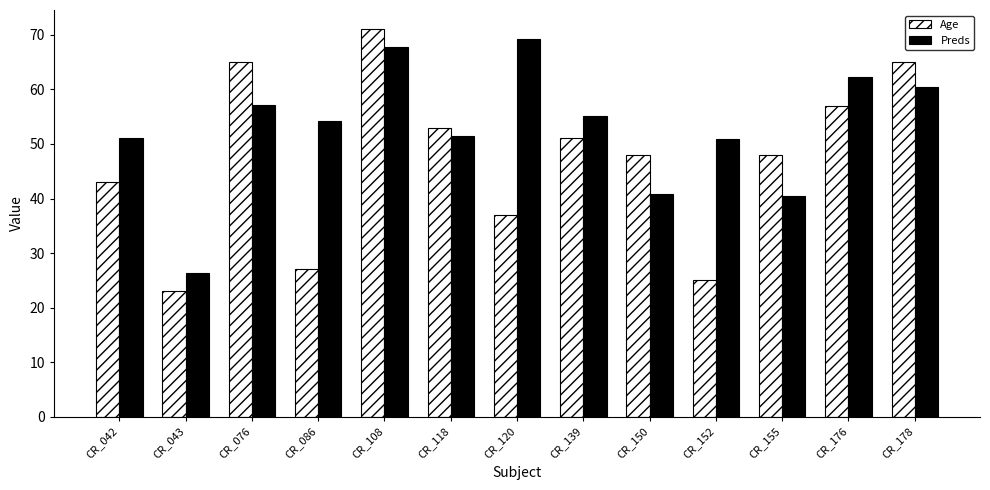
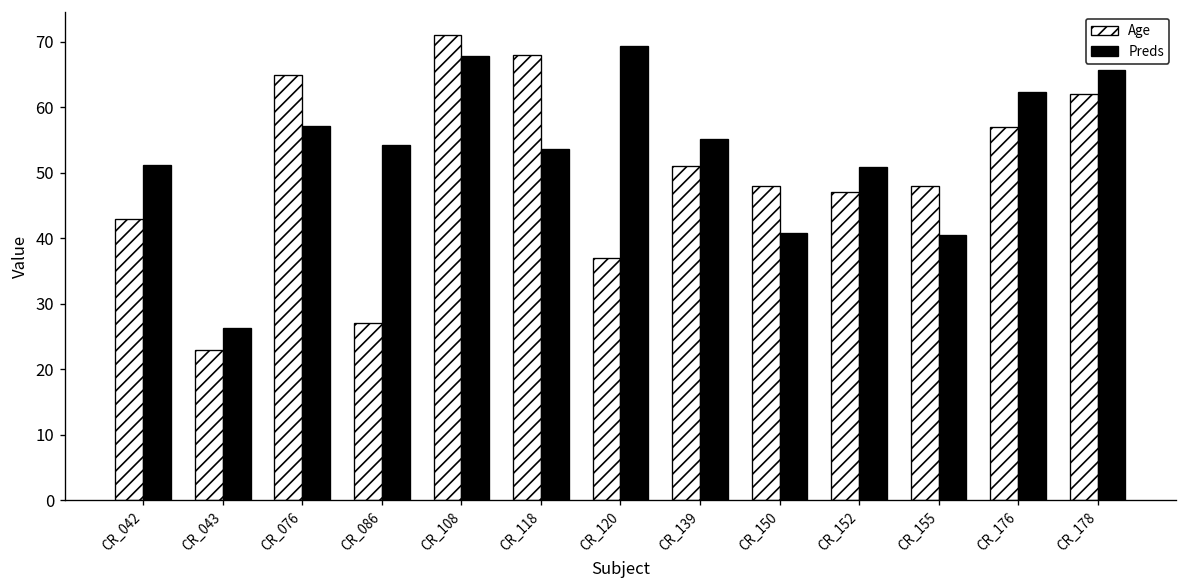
  {
    "Age": {
      "CR_042": 43,
      "CR_043": 23,
      "CR_076": 65,
      "CR_086": 27,
      "CR_108": 71,
-     "CR_118": 53,
+     "CR_118": 68,
      "CR_120": 37,
      "CR_139": 51,
      "CR_150": 48,
-     "CR_152": 25,
+     "CR_152": 47,
      "CR_155": 48,
      "CR_176": 57,
-     "CR_178": 65
+     "CR_178": 62
    },
    "Preds": {
      "CR_042": 51,
      "CR_043": 26,
      "CR_076": 57,
      "CR_086": 54,
      "CR_108": 68,
-     "CR_118": 52,
+     "CR_118": 54,
      "CR_120": 69,
      "CR_139": 55,
      "CR_150": 41,
      "CR_152": 51,
      "CR_155": 41,
      "CR_176": 62,
-     "CR_178": 60
+     "CR_178": 66
    }
  }
